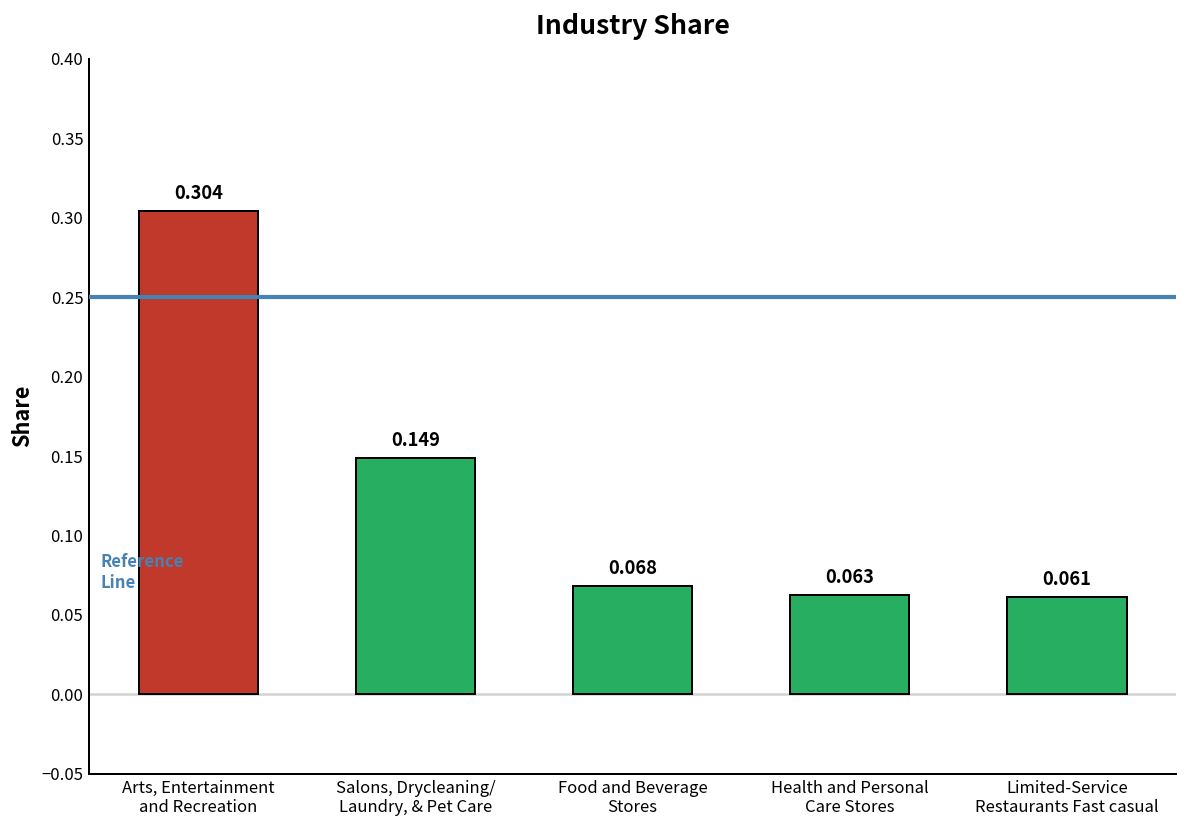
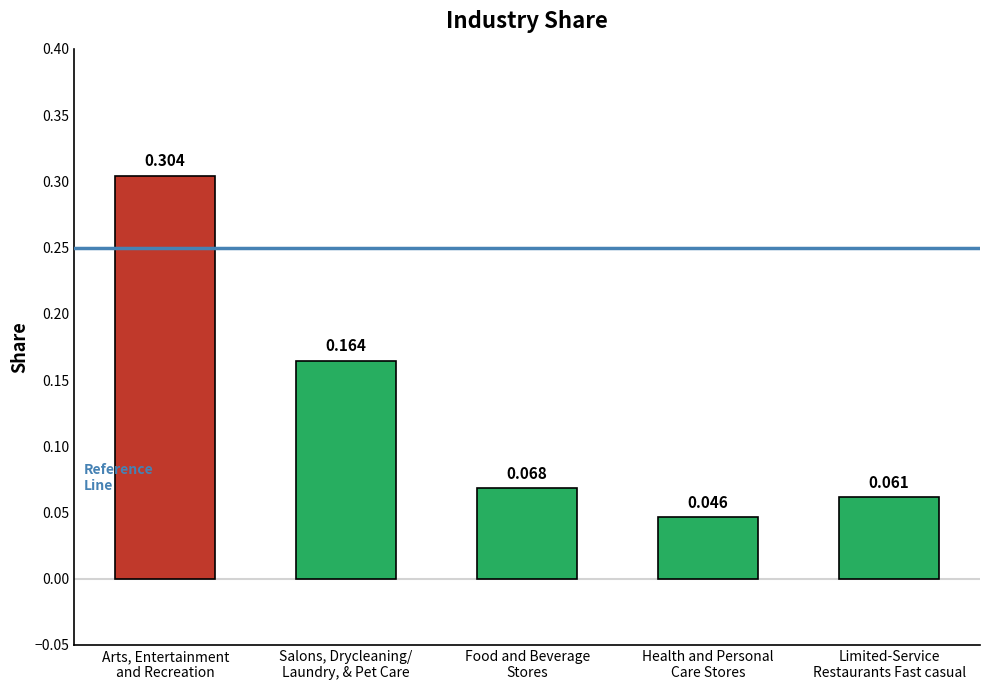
  {
    "Arts, Entertainment and Recreation": 0.304,
-   "Salons, Drycleaning/ Laundry, & Pet Care": 0.149,
+   "Salons, Drycleaning/ Laundry, & Pet Care": 0.164,
    "Food and Beverage Stores": 0.068,
-   "Health and Personal Care Stores": 0.063,
+   "Health and Personal Care Stores": 0.046,
    "Limited-Service Restaurants Fast casual": 0.061
  }
